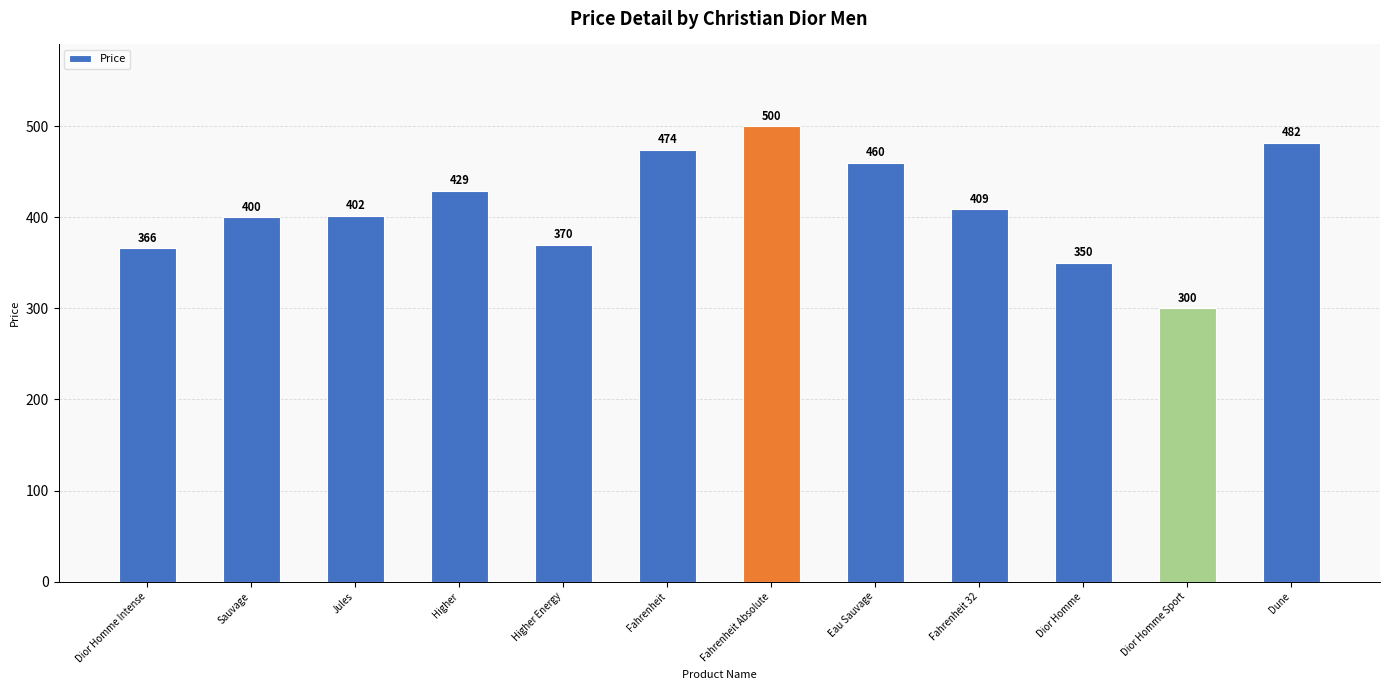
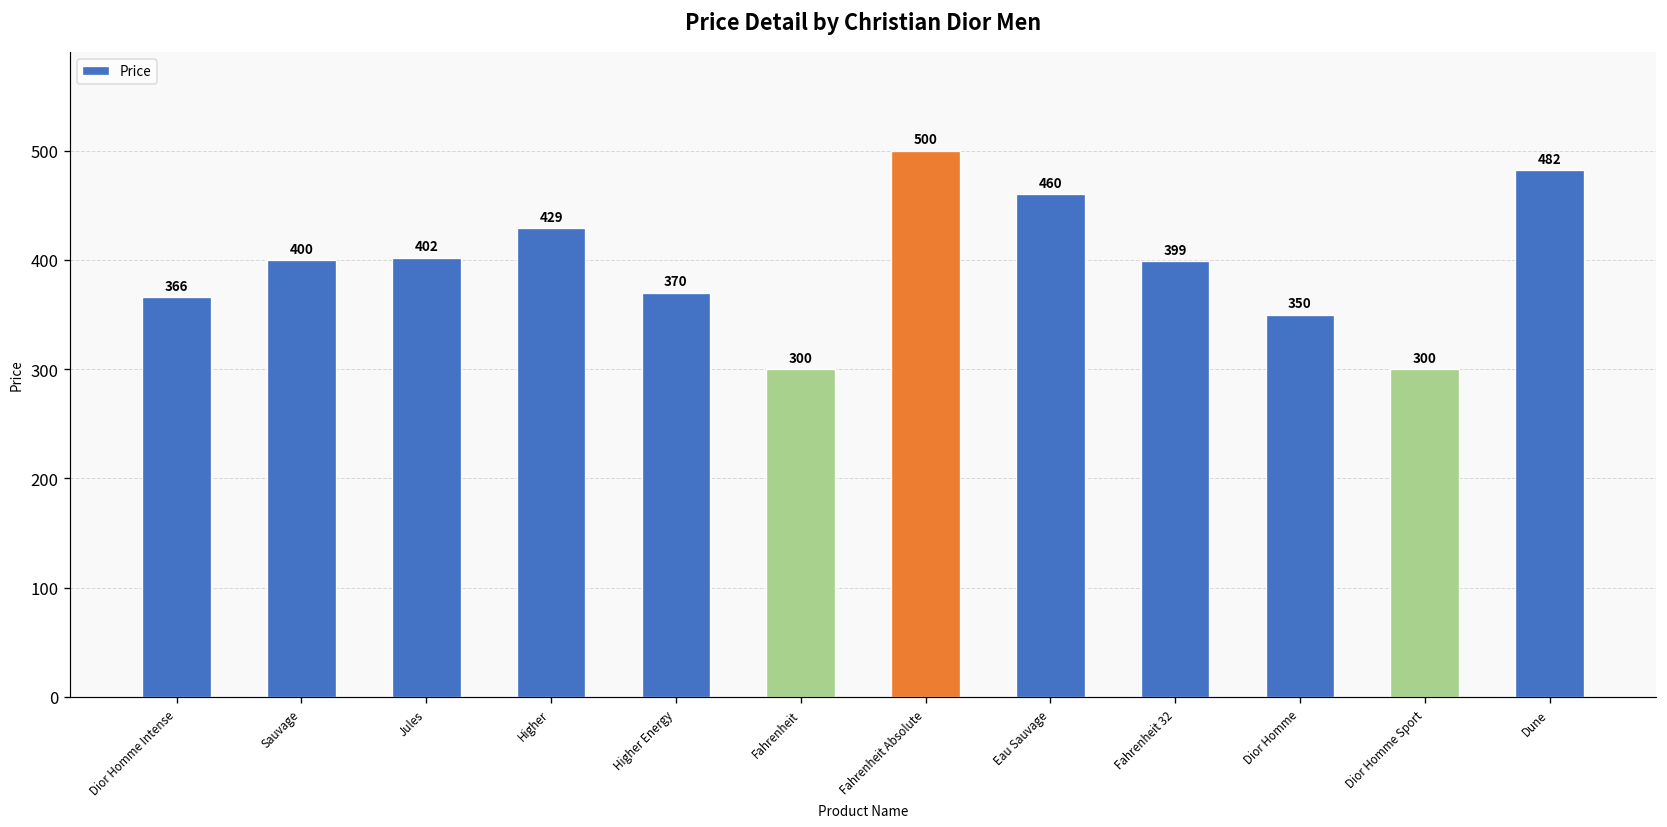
  {
    "Dior Homme Intense": 366,
    "Sauvage": 400,
    "Jules": 402,
    "Higher": 429,
    "Higher Energy": 370,
-   "Fahrenheit": 474,
+   "Fahrenheit": 300,
    "Fahrenheit Absolute": 500,
    "Eau Sauvage": 460,
-   "Fahrenheit 32": 409,
+   "Fahrenheit 32": 399,
    "Dior Homme": 350,
    "Dior Homme Sport": 300,
    "Dune": 482
  }
